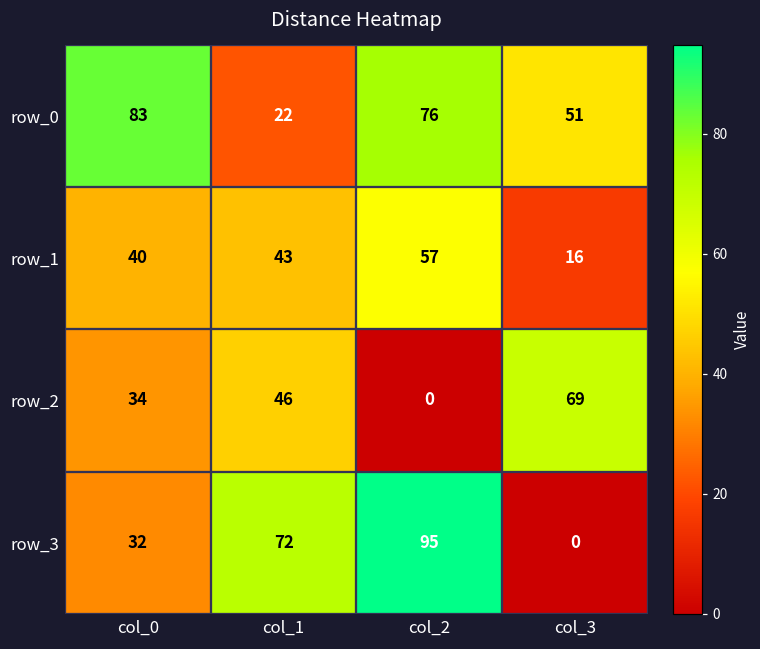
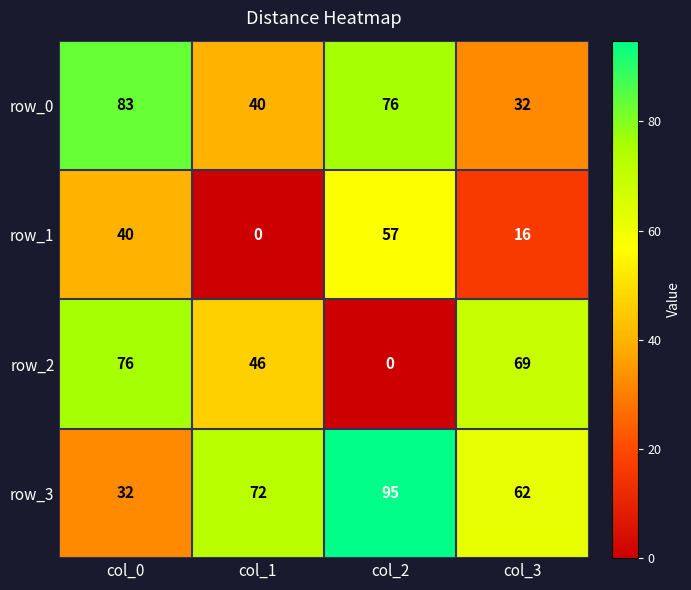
  {
    "row_0": {
      "col_0": 83,
-     "col_1": 22,
+     "col_1": 40,
      "col_2": 76,
-     "col_3": 51
+     "col_3": 32
    },
    "row_1": {
      "col_0": 40,
-     "col_1": 43,
+     "col_1": 0,
      "col_2": 57,
      "col_3": 16
    },
    "row_2": {
-     "col_0": 34,
+     "col_0": 76,
      "col_1": 46,
      "col_2": 0,
      "col_3": 69
    },
    "row_3": {
      "col_0": 32,
      "col_1": 72,
      "col_2": 95,
-     "col_3": 0
+     "col_3": 62
    }
  }
